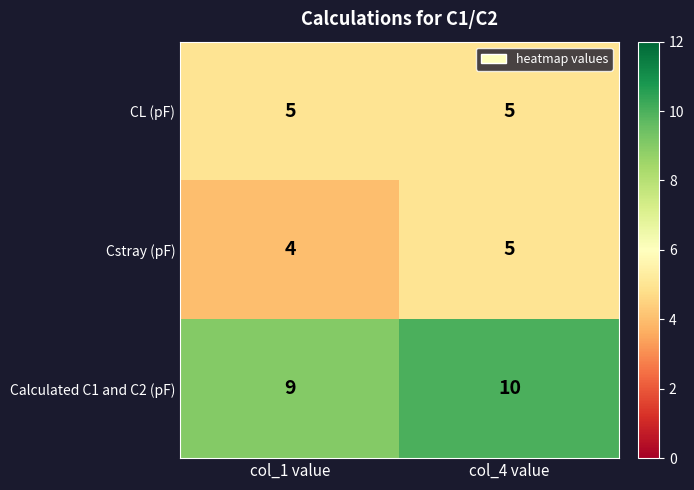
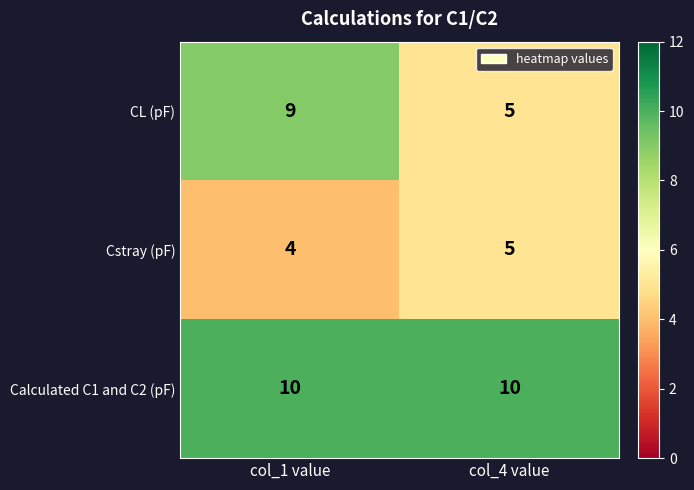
  {
    "CL (pF)": {
-     "col_1 value": 5,
+     "col_1 value": 9,
      "col_4 value": 5
    },
    "Cstray (pF)": {
      "col_1 value": 4,
      "col_4 value": 5
    },
    "Calculated C1 and C2 (pF)": {
-     "col_1 value": 9,
+     "col_1 value": 10,
      "col_4 value": 10
    }
  }
